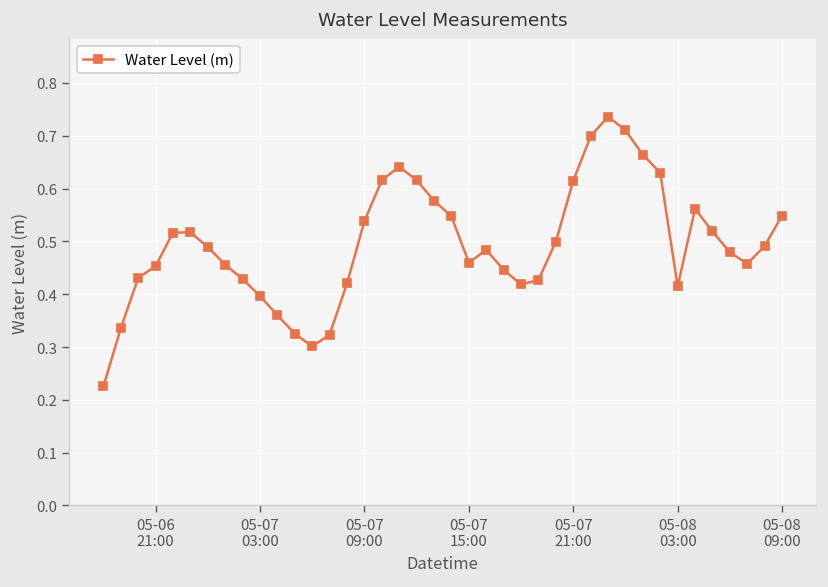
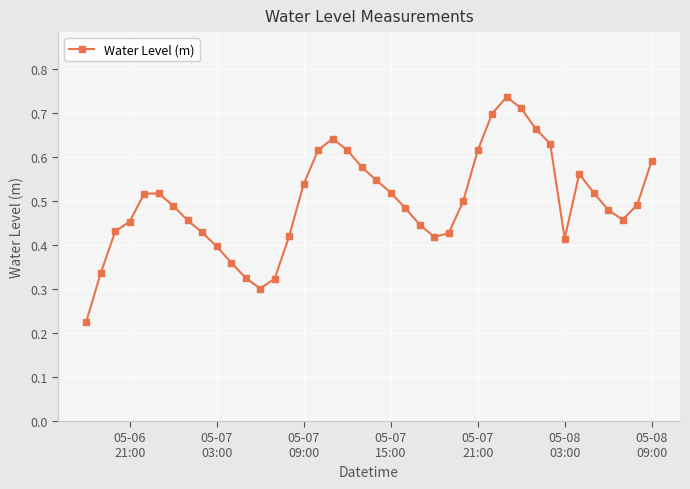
  {
    "05-06 21:00": 0.45,
    "05-07 03:00": 0.40,
    "05-07 09:00": 0.54,
-   "05-07 15:00": 0.46,
+   "05-07 15:00": 0.52,
    "05-07 21:00": 0.61,
    "05-08 03:00": 0.41,
-   "05-08 09:00": 0.55
+   "05-08 09:00": 0.59
  }
